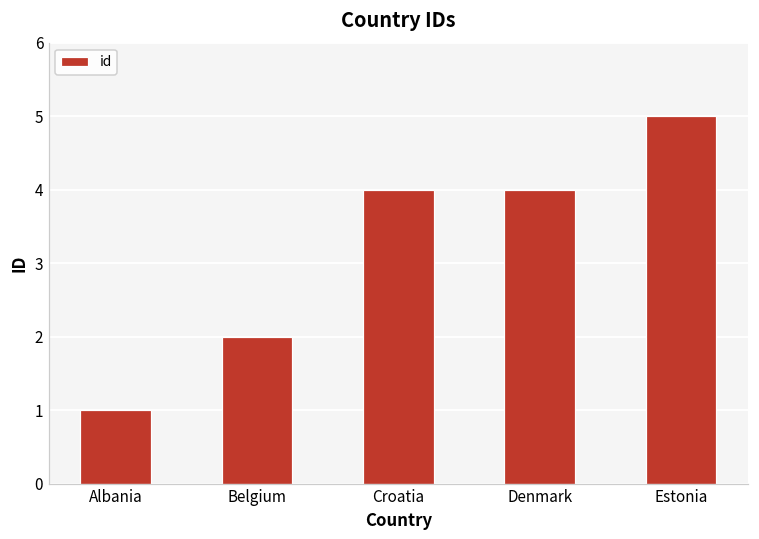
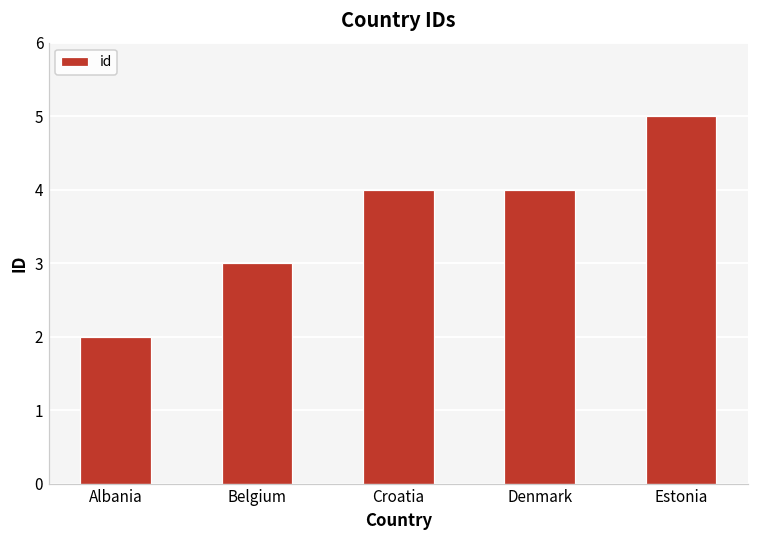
  {
-   "Albania": 1,
-   "Belgium": 2,
+   "Albania": 2,
+   "Belgium": 3,
    "Croatia": 4,
    "Denmark": 4,
    "Estonia": 5
  }
